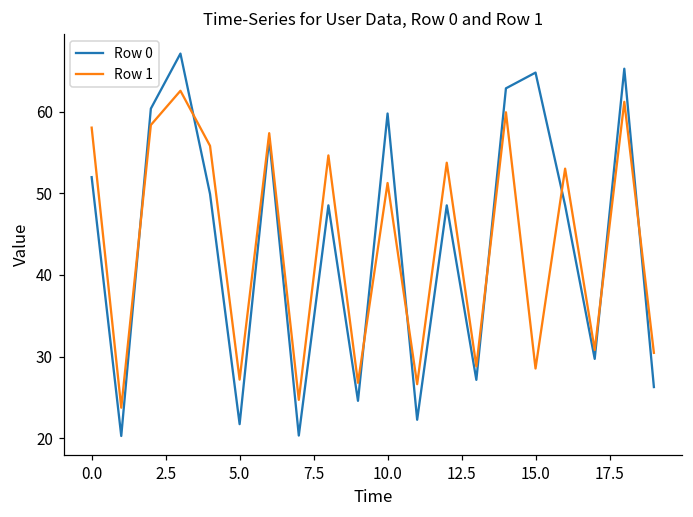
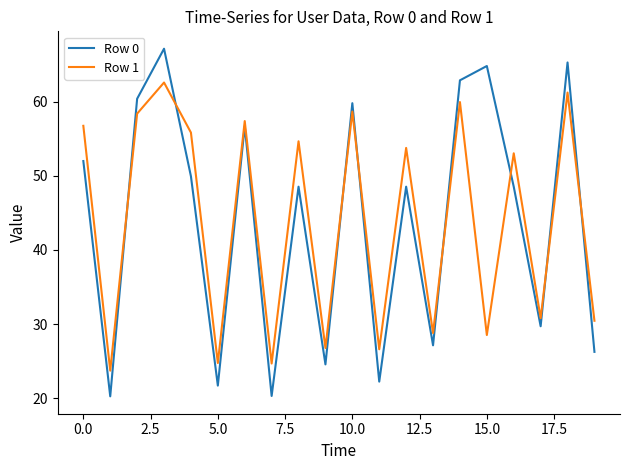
  {
    "Row 0": {
      "0.0": 52,
      "5.0": 22,
      "10.0": 60,
      "15.0": 65
    },
    "Row 1": {
-     "0.0": 58,
-     "5.0": 27,
-     "10.0": 51,
+     "0.0": 57,
+     "5.0": 25,
+     "10.0": 59,
      "15.0": 29
    }
  }
